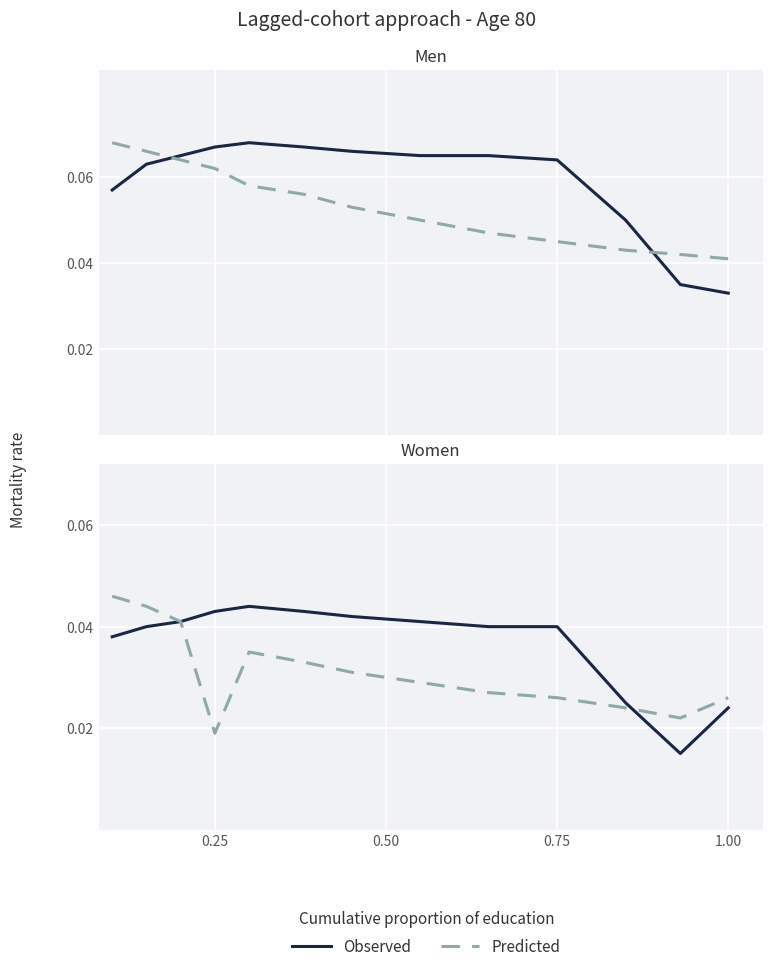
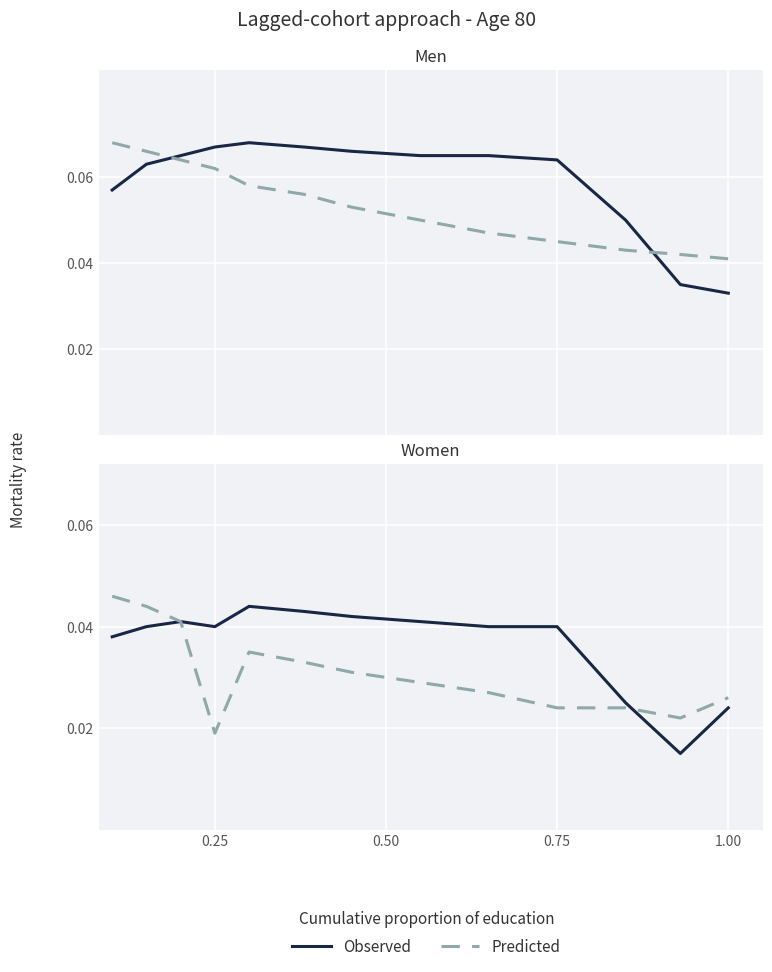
  {
    "Women": {
      "Observed": {
-       "0.25": 0.043,
+       "0.25": 0.040,
        "0.75": 0.040,
        "1.00": 0.024
      },
      "Predicted": {
        "0.25": 0.019,
-       "0.75": 0.026,
+       "0.75": 0.024,
        "1.00": 0.026
      }
    }
  }
